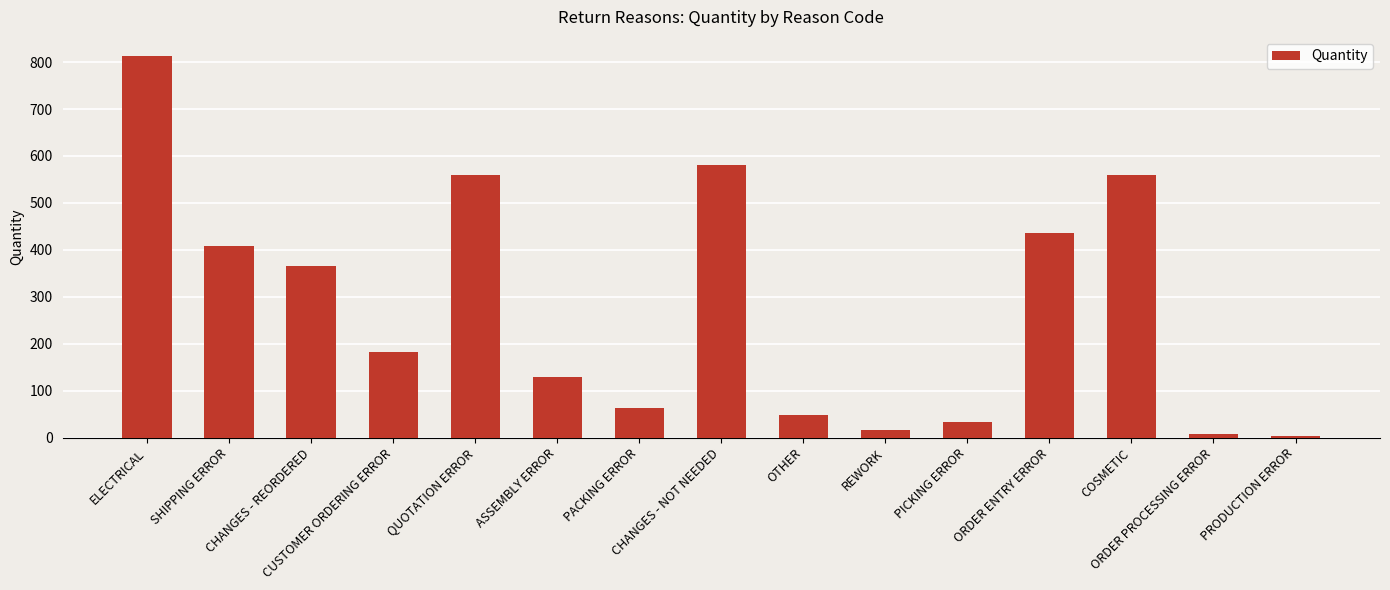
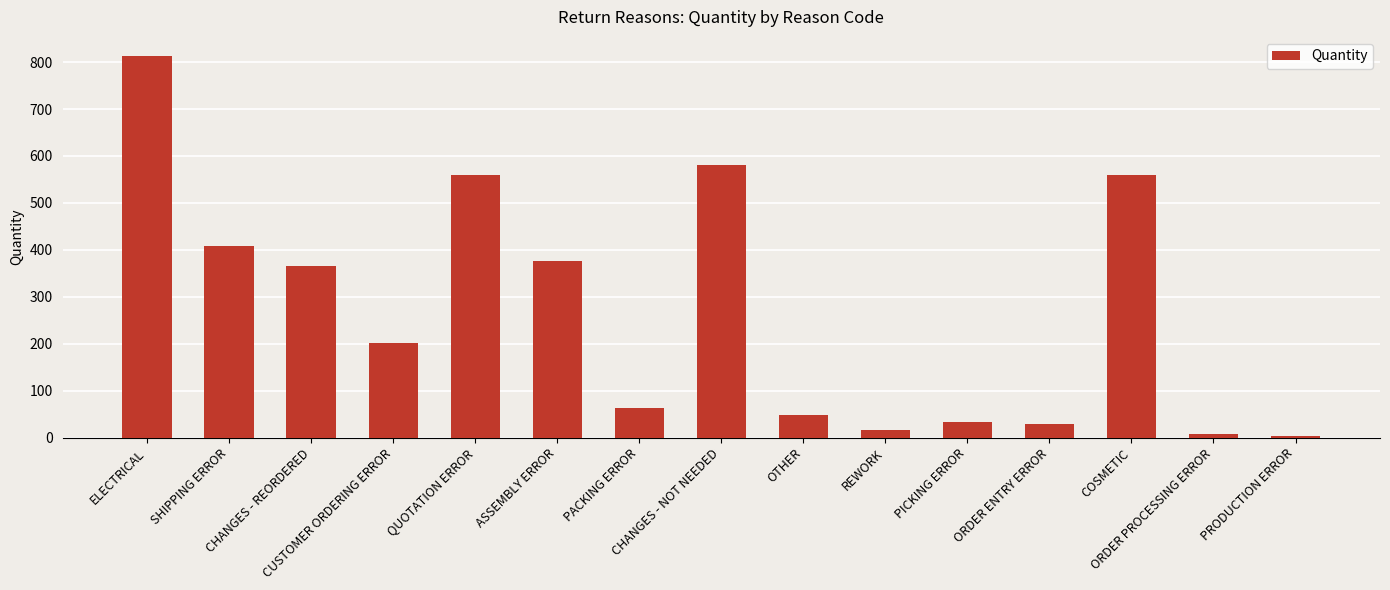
  {
    "ELECTRICAL": 810,
    "SHIPPING ERROR": 410,
    "CHANGES - REORDERED": 370,
-   "CUSTOMER ORDERING ERROR": 180,
+   "CUSTOMER ORDERING ERROR": 200,
    "QUOTATION ERROR": 560,
-   "ASSEMBLY ERROR": 130,
+   "ASSEMBLY ERROR": 380,
    "PACKING ERROR": 60,
    "CHANGES - NOT NEEDED": 580,
    "OTHER": 50,
    "REWORK": 20,
    "PICKING ERROR": 30,
-   "ORDER ENTRY ERROR": 440,
+   "ORDER ENTRY ERROR": 30,
    "COSMETIC": 560,
    "ORDER PROCESSING ERROR": 10
  }
